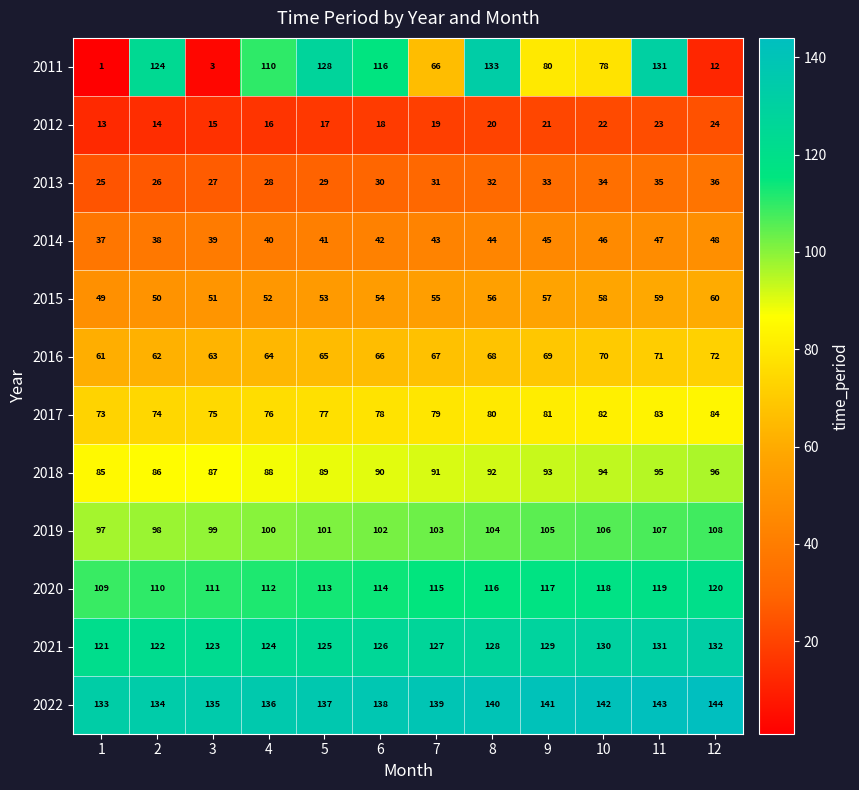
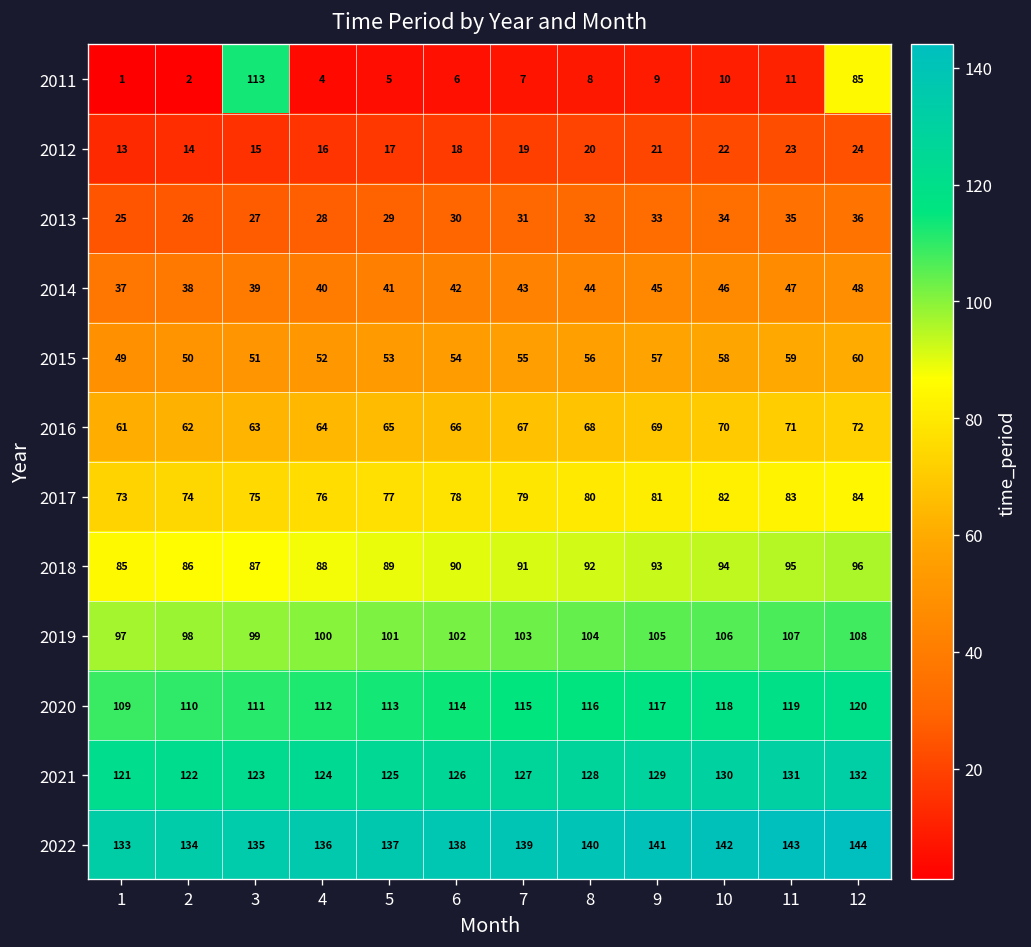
  {
    "2011": {
      "1": 1,
-     "2": 124,
-     "3": 3,
-     "4": 110,
-     "5": 128,
-     "6": 116,
-     "7": 66,
-     "8": 133,
-     "9": 80,
-     "10": 78,
-     "11": 131,
-     "12": 12
+     "2": 2,
+     "3": 113,
+     "4": 4,
+     "5": 5,
+     "6": 6,
+     "7": 7,
+     "8": 8,
+     "9": 9,
+     "10": 10,
+     "11": 11,
+     "12": 85
    },
    "2012": {
      "1": 13,
      "2": 14,
      "3": 15,
      "4": 16,
      "5": 17,
      "6": 18,
      "7": 19,
      "8": 20,
      "9": 21,
      "10": 22,
      "11": 23,
      "12": 24
    },
    "2013": {
      "1": 25,
      "2": 26,
      "3": 27,
      "4": 28,
      "5": 29,
      "6": 30,
      "7": 31,
      "8": 32,
      "9": 33,
      "10": 34,
      "11": 35,
      "12": 36
    },
    "2014": {
      "1": 37,
      "2": 38,
      "3": 39,
      "4": 40,
      "5": 41,
      "6": 42,
      "7": 43,
      "8": 44,
      "9": 45,
      "10": 46,
      "11": 47,
      "12": 48
    },
    "2015": {
      "1": 49,
      "2": 50,
      "3": 51,
      "4": 52,
      "5": 53,
      "6": 54,
      "7": 55,
      "8": 56,
      "9": 57,
      "10": 58,
      "11": 59,
      "12": 60
    },
    "2016": {
      "1": 61,
      "2": 62,
      "3": 63,
      "4": 64,
      "5": 65,
      "6": 66,
      "7": 67,
      "8": 68,
      "9": 69,
      "10": 70,
      "11": 71,
      "12": 72
    },
    "2017": {
      "1": 73,
      "2": 74,
      "3": 75,
      "4": 76,
      "5": 77,
      "6": 78,
      "7": 79,
      "8": 80,
      "9": 81,
      "10": 82,
      "11": 83,
      "12": 84
    },
    "2018": {
      "1": 85,
      "2": 86,
      "3": 87,
      "4": 88,
      "5": 89,
      "6": 90,
      "7": 91,
      "8": 92,
      "9": 93,
      "10": 94,
      "11": 95,
      "12": 96
    },
    "2019": {
      "1": 97,
      "2": 98,
      "3": 99,
      "4": 100,
      "5": 101,
      "6": 102,
      "7": 103,
      "8": 104,
      "9": 105,
      "10": 106,
      "11": 107,
      "12": 108
    },
    "2020": {
      "1": 109,
      "2": 110,
      "3": 111,
      "4": 112,
      "5": 113,
      "6": 114,
      "7": 115,
      "8": 116,
      "9": 117,
      "10": 118,
      "11": 119,
      "12": 120
    },
    "2021": {
      "1": 121,
      "2": 122,
      "3": 123,
      "4": 124,
      "5": 125,
      "6": 126,
      "7": 127,
      "8": 128,
      "9": 129,
      "10": 130,
      "11": 131,
      "12": 132
    },
    "2022": {
      "1": 133,
      "2": 134,
      "3": 135,
      "4": 136,
      "5": 137,
      "6": 138,
      "7": 139,
      "8": 140,
      "9": 141,
      "10": 142,
      "11": 143,
      "12": 144
    }
  }
